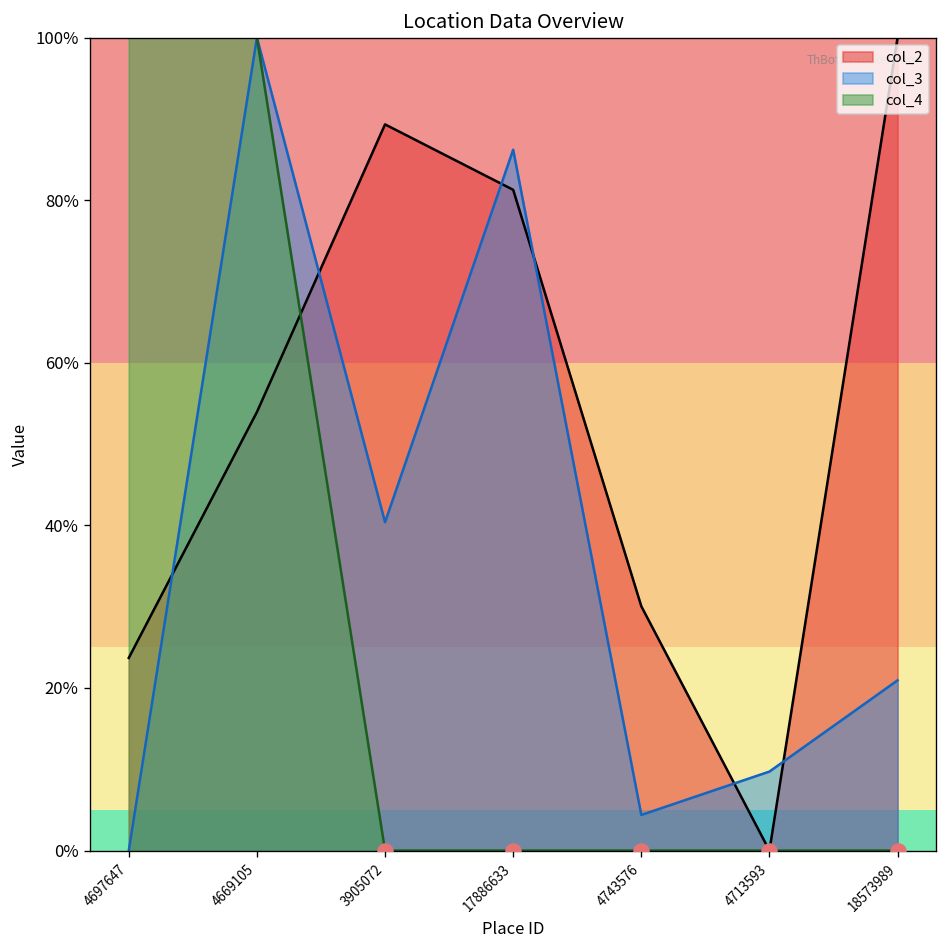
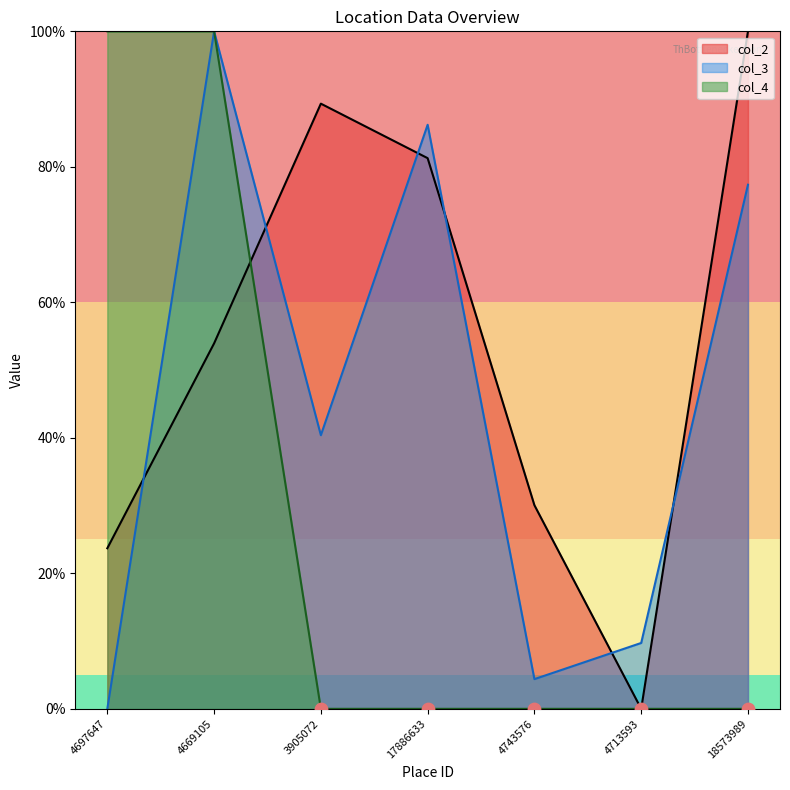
  {
    "col_3": {
      "4697647": "0%",
      "3905072": "40%",
      "17886633": "86%",
      "4743576": "4%",
      "4713593": "10%",
-     "18573989": "21%"
+     "18573989": "77%"
    },
    "col_4": {
      "4697647": "100%"
    }
  }
